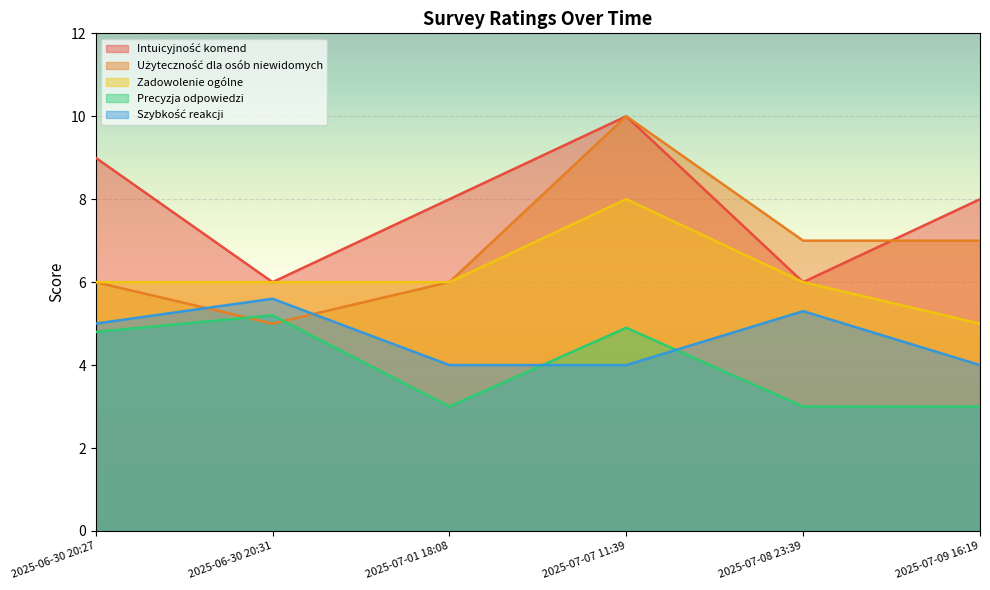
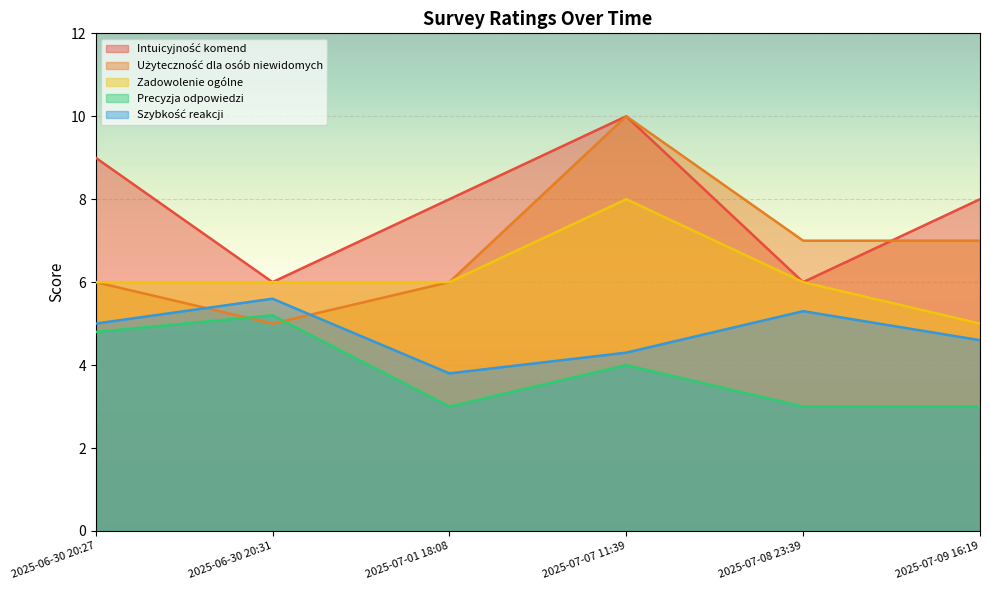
  {
    "Precyzja odpowiedzi": {
      "2025-06-30 20:27": 4.8,
      "2025-06-30 20:31": 5.2,
      "2025-07-01 18:08": 3.0,
-     "2025-07-07 11:39": 4.9,
+     "2025-07-07 11:39": 4.0,
      "2025-07-08 23:39": 3.0,
      "2025-07-09 16:19": 3.0
    },
    "Szybkość reakcji": {
      "2025-06-30 20:27": 5.0,
      "2025-06-30 20:31": 5.6,
-     "2025-07-01 18:08": 4.0,
-     "2025-07-07 11:39": 4.0,
+     "2025-07-01 18:08": 3.8,
+     "2025-07-07 11:39": 4.3,
      "2025-07-08 23:39": 5.3,
-     "2025-07-09 16:19": 4.0
+     "2025-07-09 16:19": 4.6
    }
  }
